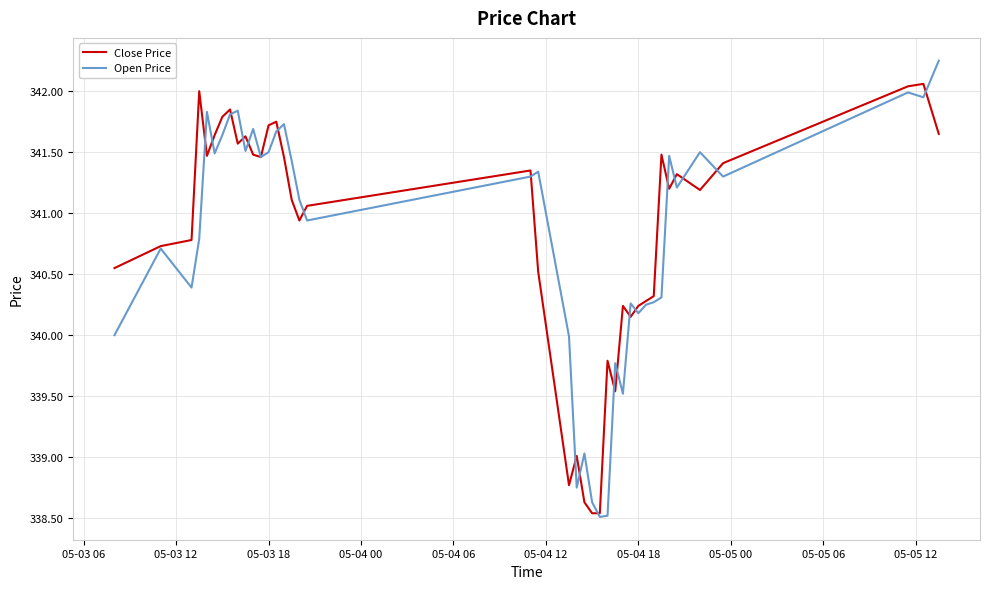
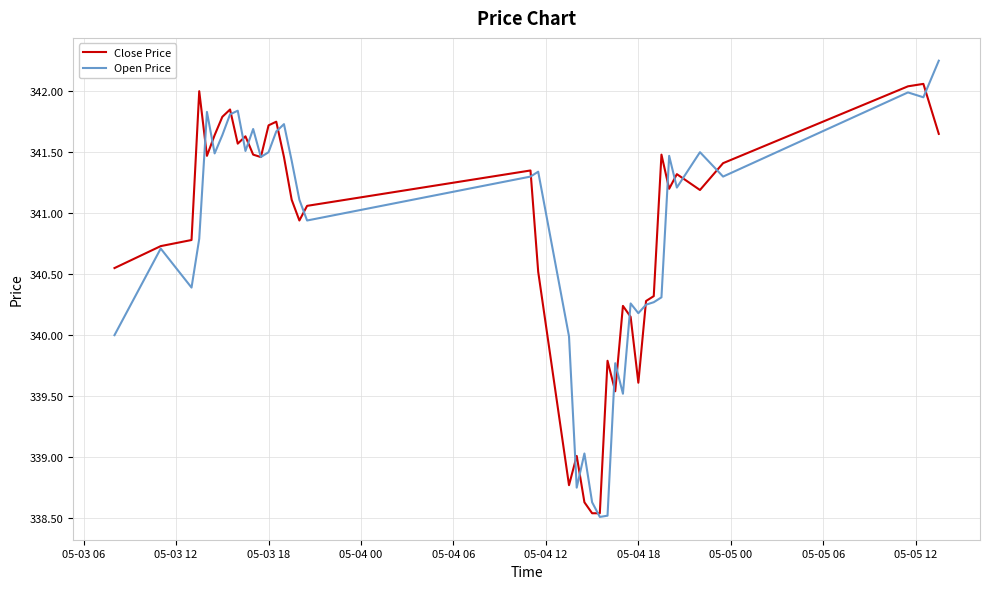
  {
    "Close Price": {
      "05-03 18": 341.72,
-     "05-04 18": 340.24
+     "05-04 18": 339.61
    },
    "Open Price": {
      "05-03 18": 341.50,
      "05-04 18": 340.18
    }
  }
